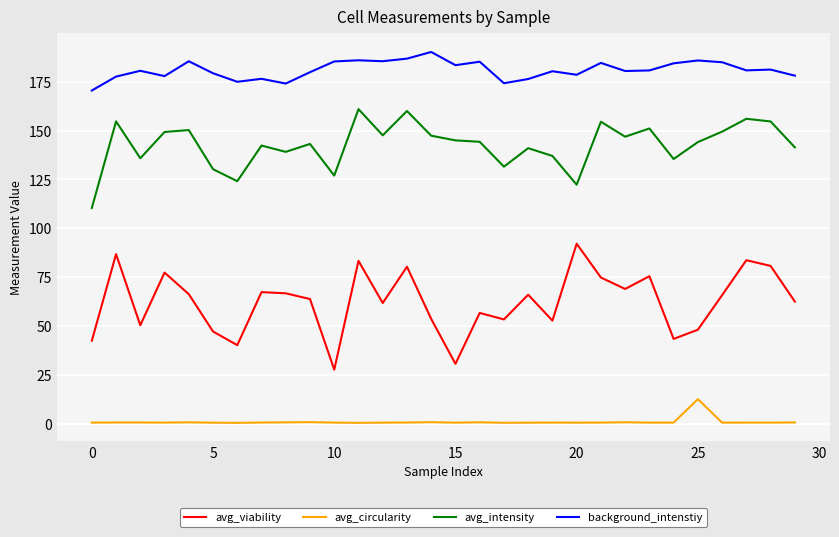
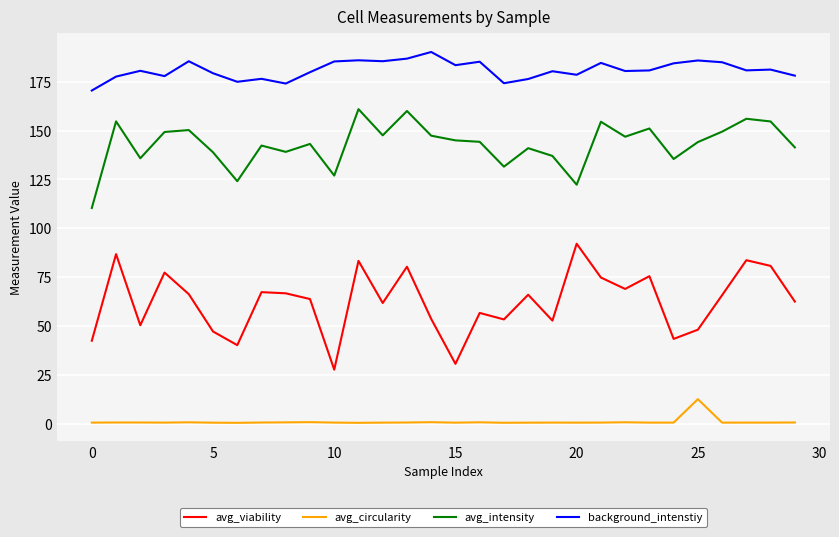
  {
    "avg_viability": {
      "0": 42,
      "5": 47,
      "10": 28,
      "15": 31,
      "20": 92,
      "25": 48
    },
    "avg_circularity": {
      "0": 1,
      "5": 1,
      "10": 1,
      "15": 1,
      "20": 1,
      "25": 13
    },
    "avg_intensity": {
      "0": 110,
-     "5": 130,
+     "5": 139,
      "10": 127,
      "15": 145,
      "20": 122,
      "25": 144
    },
    "background_intenstiy": {
      "0": 171,
      "5": 179,
      "10": 185,
      "15": 183,
      "20": 179,
      "25": 186
    }
  }
